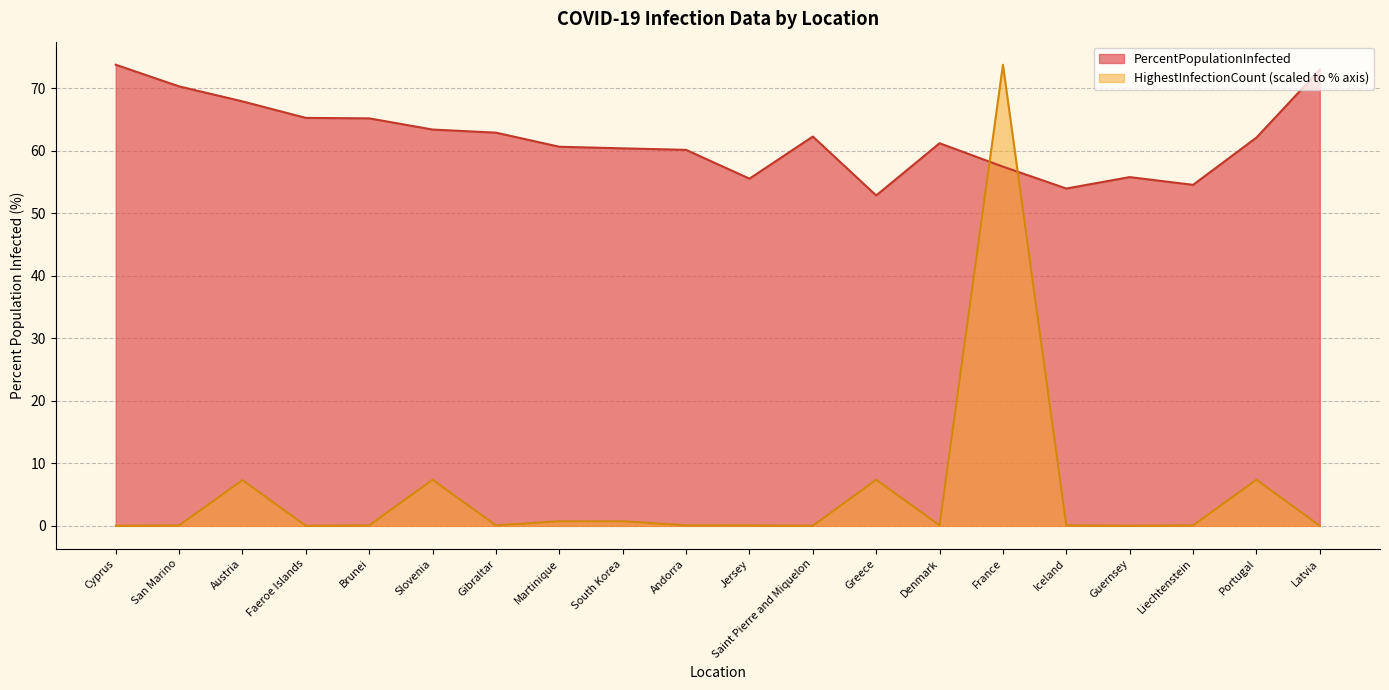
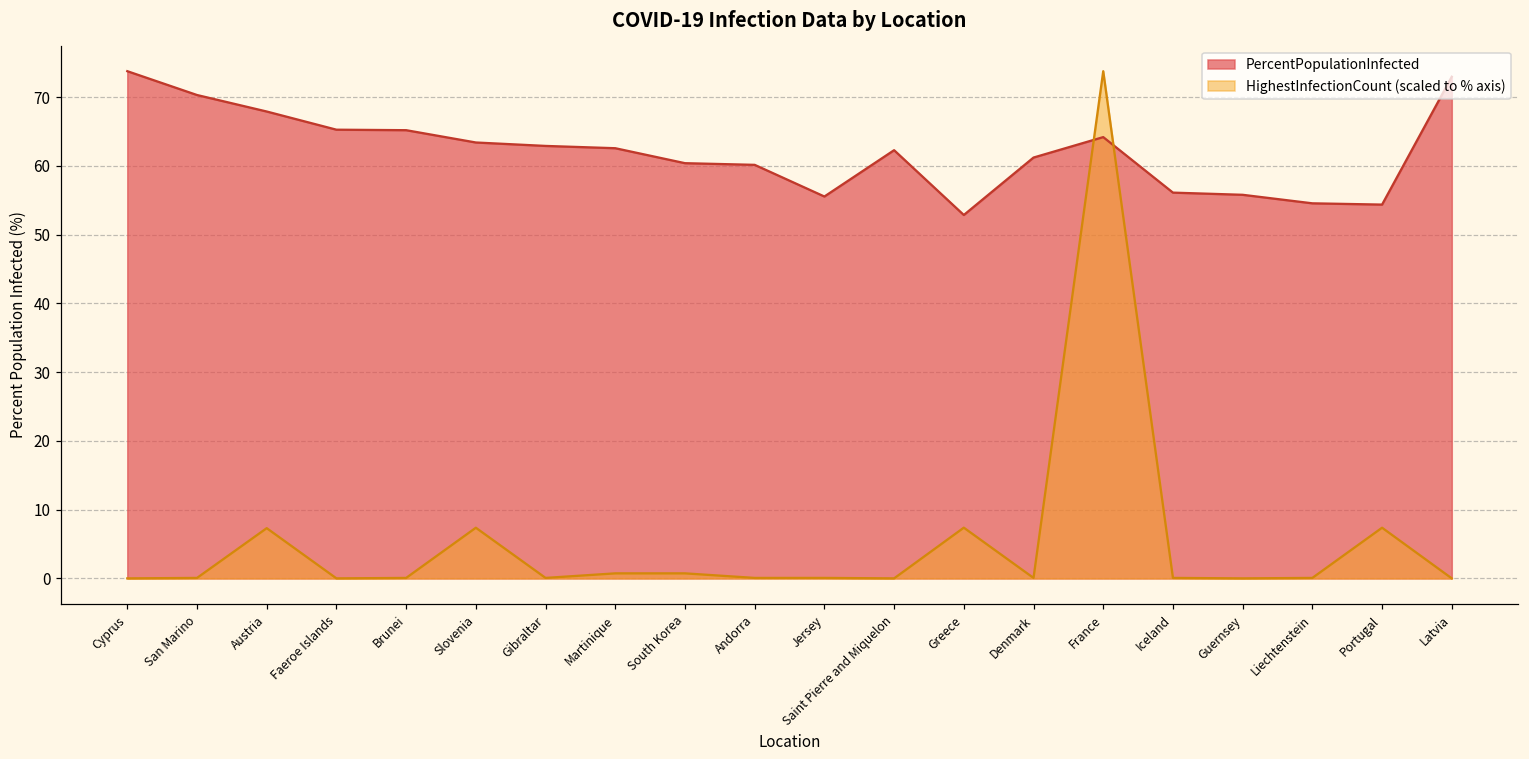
  {
    "PercentPopulationInfected": {
      "Cyprus": 74,
      "San Marino": 70,
      "Austria": 68,
      "Faeroe Islands": 65,
      "Brunei": 65,
      "Slovenia": 63,
      "Gibraltar": 63,
-     "Martinique": 61,
+     "Martinique": 63,
      "South Korea": 60,
      "Andorra": 60,
      "Jersey": 56,
      "Saint Pierre and Miquelon": 62,
      "Greece": 53,
      "Denmark": 61,
-     "France": 57,
-     "Iceland": 54,
+     "France": 64,
+     "Iceland": 56,
      "Guernsey": 56,
      "Liechtenstein": 55,
-     "Portugal": 62
+     "Portugal": 54
    }
  }
